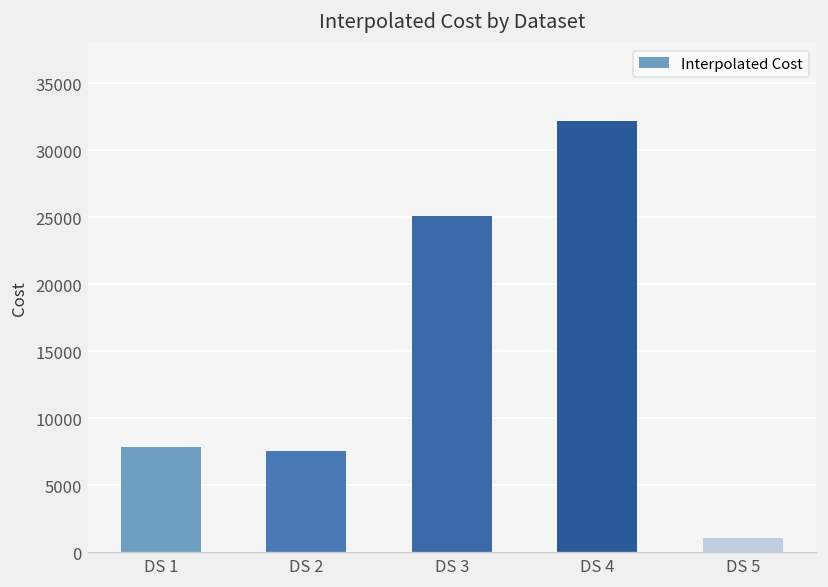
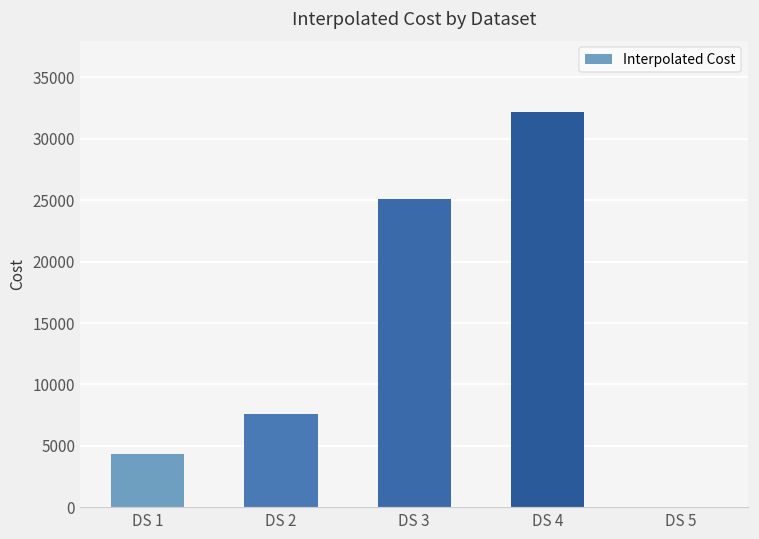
  {
-   "DS 1": 7900,
+   "DS 1": 4300,
    "DS 2": 7600,
    "DS 3": 25100,
    "DS 4": 32200,
-   "DS 5": 1100
+   "DS 5": 0
  }
